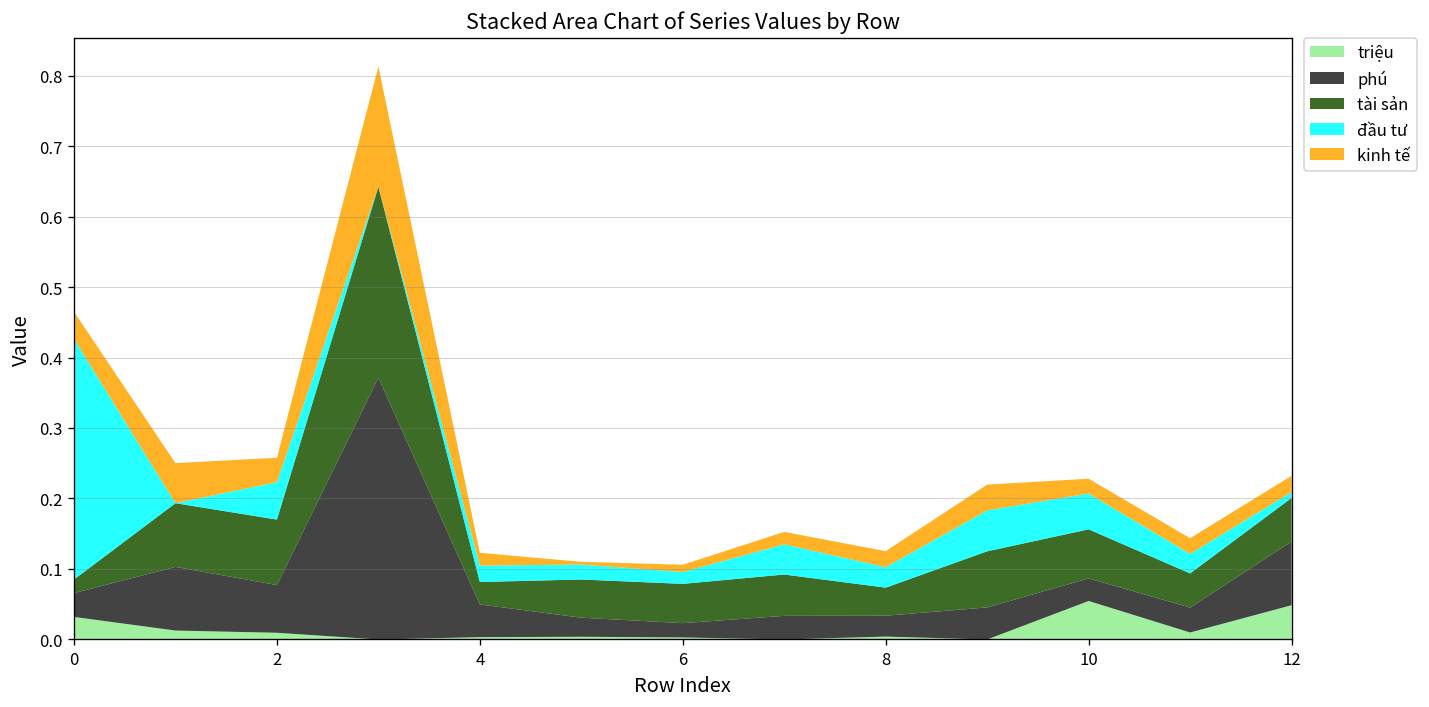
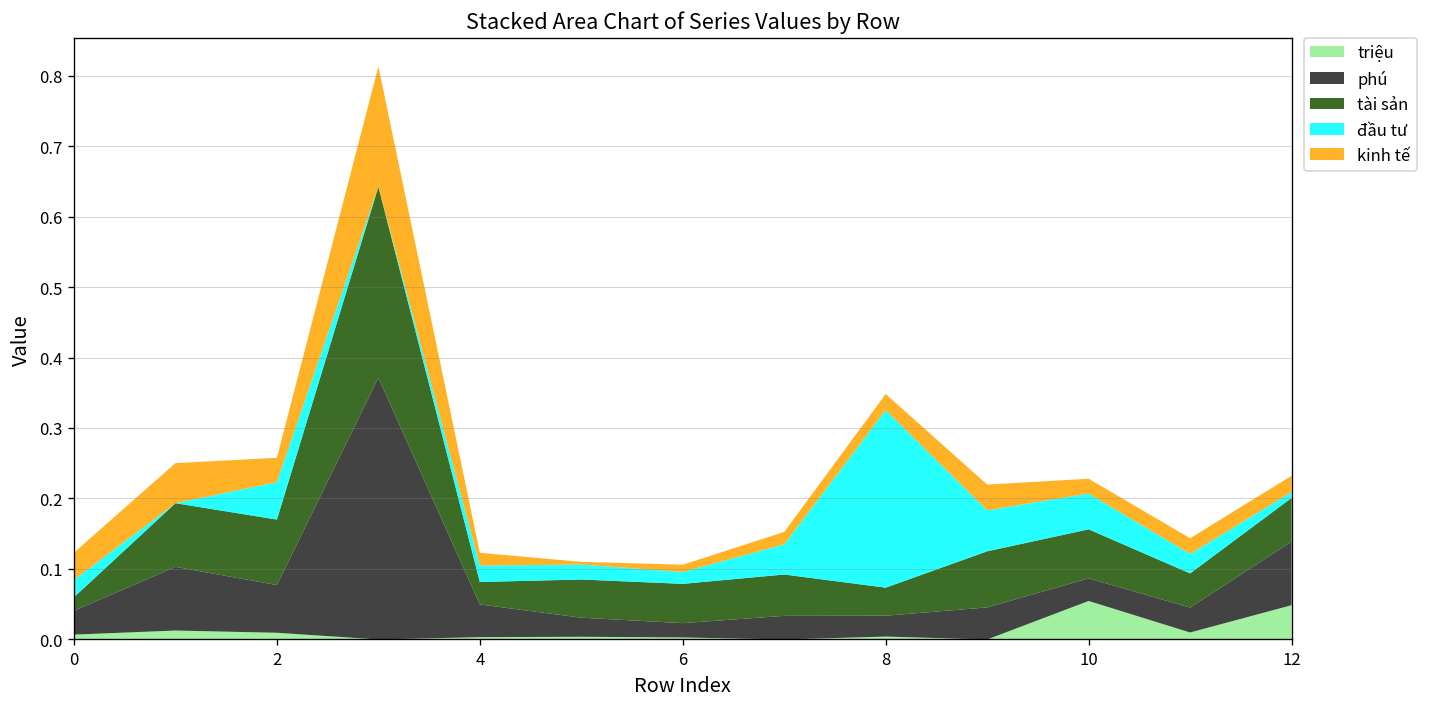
  {
    "triệu": {
-     "0": 0.03,
+     "0": 0.01,
      "2": 0.01,
      "10": 0.05,
      "12": 0.05
    },
    "đầu tư": {
-     "0": 0.34,
+     "0": 0.02,
      "2": 0.05,
      "4": 0.02,
      "6": 0.02,
-     "8": 0.03,
+     "8": 0.25,
      "10": 0.05,
      "12": 0.01
    },
    "kinh tế": {
      "0": 0.04,
      "2": 0.03,
      "4": 0.02,
      "6": 0.01,
      "8": 0.02,
      "10": 0.02,
      "12": 0.02
    }
  }
